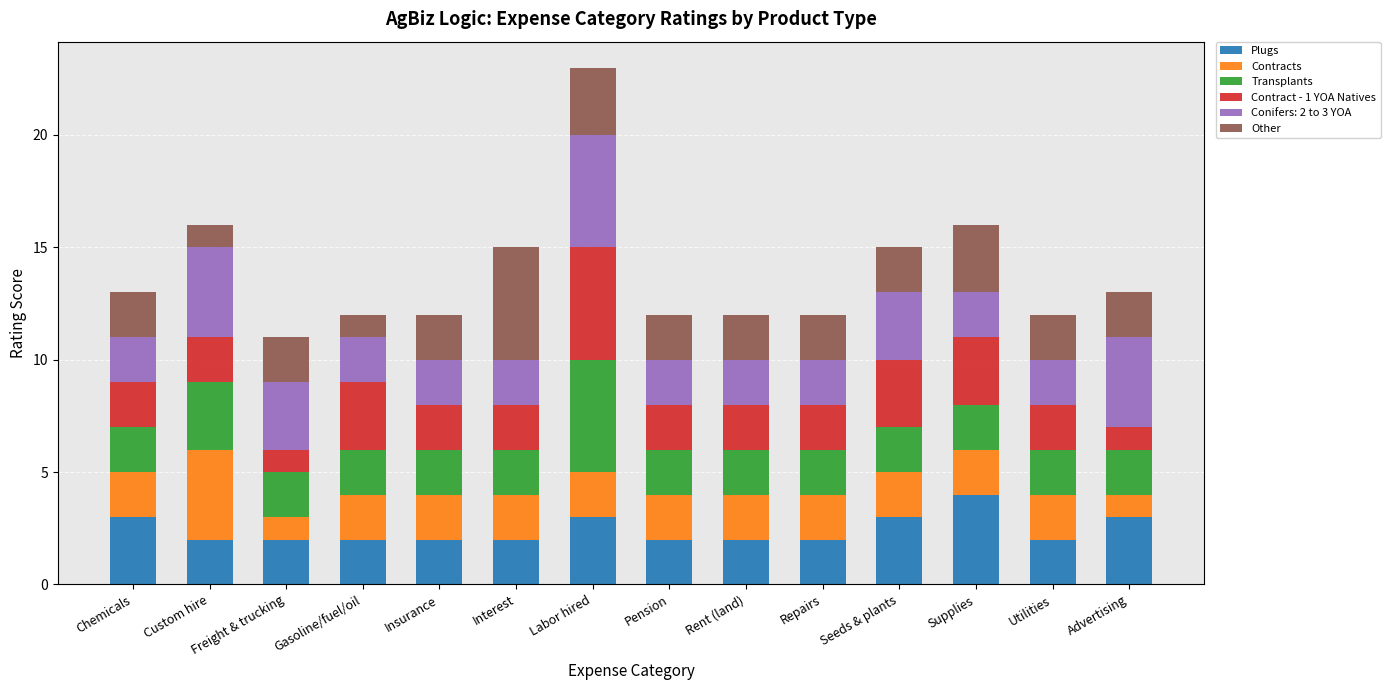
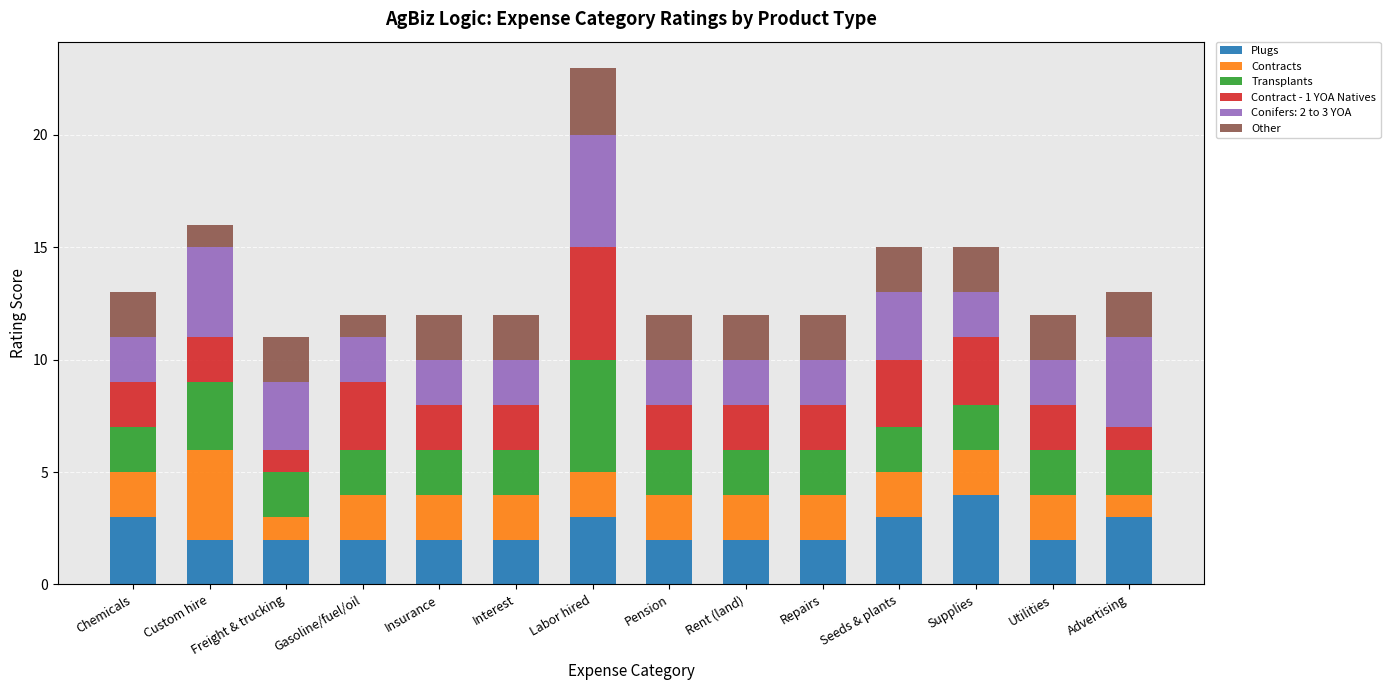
  {
    "Plugs": {
      "Chemicals": 3,
      "Custom hire": 2,
      "Freight & trucking": 2,
      "Gasoline/fuel/oil": 2,
      "Insurance": 2,
      "Interest": 2,
      "Labor hired": 3,
      "Pension": 2,
      "Rent (land)": 2,
      "Repairs": 2,
      "Seeds & plants": 3,
      "Supplies": 4,
      "Utilities": 2,
      "Advertising": 3
    },
    "Contracts": {
      "Chemicals": 2,
      "Custom hire": 4,
      "Freight & trucking": 1,
      "Gasoline/fuel/oil": 2,
      "Insurance": 2,
      "Interest": 2,
      "Labor hired": 2,
      "Pension": 2,
      "Rent (land)": 2,
      "Repairs": 2,
      "Seeds & plants": 2,
      "Supplies": 2,
      "Utilities": 2,
      "Advertising": 1
    },
    "Transplants": {
      "Chemicals": 2,
      "Custom hire": 3,
      "Freight & trucking": 2,
      "Gasoline/fuel/oil": 2,
      "Insurance": 2,
      "Interest": 2,
      "Labor hired": 5,
      "Pension": 2,
      "Rent (land)": 2,
      "Repairs": 2,
      "Seeds & plants": 2,
      "Supplies": 2,
      "Utilities": 2,
      "Advertising": 2
    },
    "Contract - 1 YOA Natives": {
      "Chemicals": 2,
      "Custom hire": 2,
      "Freight & trucking": 1,
      "Gasoline/fuel/oil": 3,
      "Insurance": 2,
      "Interest": 2,
      "Labor hired": 5,
      "Pension": 2,
      "Rent (land)": 2,
      "Repairs": 2,
      "Seeds & plants": 3,
      "Supplies": 3,
      "Utilities": 2,
      "Advertising": 1
    },
    "Conifers: 2 to 3 YOA": {
      "Chemicals": 2,
      "Custom hire": 4,
      "Freight & trucking": 3,
      "Gasoline/fuel/oil": 2,
      "Insurance": 2,
      "Interest": 2,
      "Labor hired": 5,
      "Pension": 2,
      "Rent (land)": 2,
      "Repairs": 2,
      "Seeds & plants": 3,
      "Supplies": 2,
      "Utilities": 2,
      "Advertising": 4
    },
    "Other": {
      "Chemicals": 2,
      "Custom hire": 1,
      "Freight & trucking": 2,
      "Gasoline/fuel/oil": 1,
      "Insurance": 2,
-     "Interest": 5,
+     "Interest": 2,
      "Labor hired": 3,
      "Pension": 2,
      "Rent (land)": 2,
      "Repairs": 2,
      "Seeds & plants": 2,
-     "Supplies": 3,
+     "Supplies": 2,
      "Utilities": 2,
      "Advertising": 2
    }
  }
